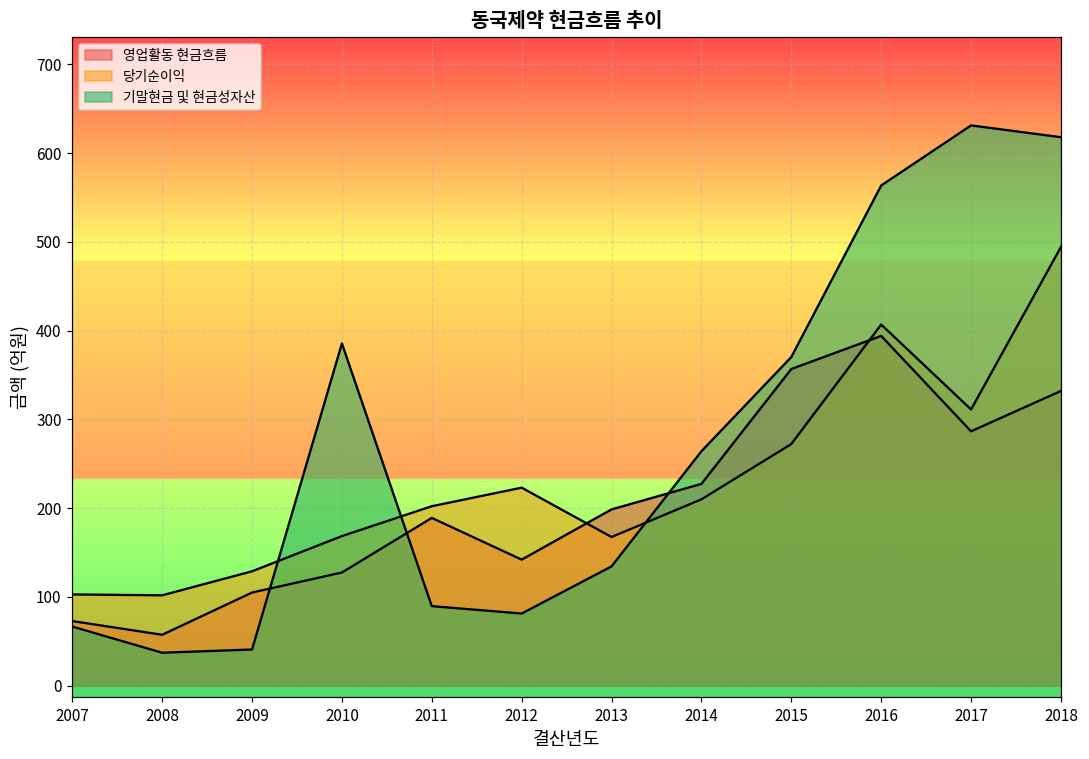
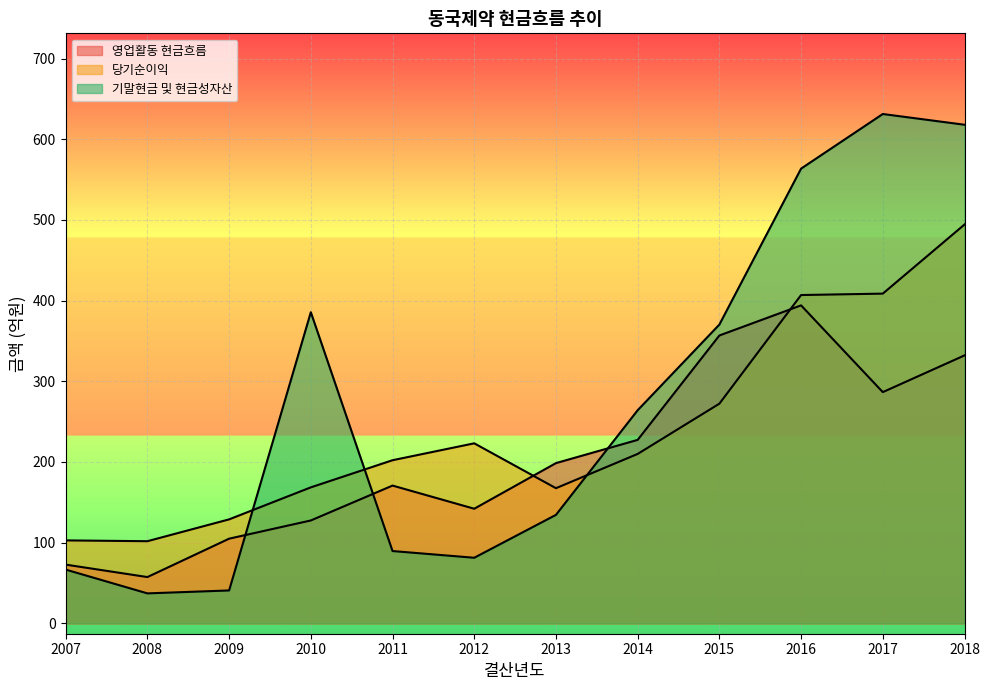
  {
    "영업활동 현금흐름": {
      "2007": 70,
      "2008": 60,
      "2009": 100,
      "2010": 130,
-     "2011": 190,
+     "2011": 170,
      "2012": 140,
      "2013": 200,
      "2014": 230,
      "2015": 360,
      "2016": 390,
      "2017": 290,
      "2018": 330
    },
    "당기순이익": {
      "2007": 100,
      "2008": 100,
      "2009": 130,
      "2010": 170,
      "2011": 200,
      "2012": 220,
      "2013": 170,
      "2014": 210,
      "2015": 270,
      "2016": 410,
-     "2017": 310,
+     "2017": 410,
      "2018": 490
    },
    "기말현금 및 현금성자산": {
      "2007": 70,
      "2008": 40,
      "2009": 40,
      "2010": 390,
      "2011": 90,
      "2012": 80,
      "2013": 130,
      "2014": 260,
      "2015": 370,
      "2016": 560,
      "2017": 630,
      "2018": 620
    }
  }
